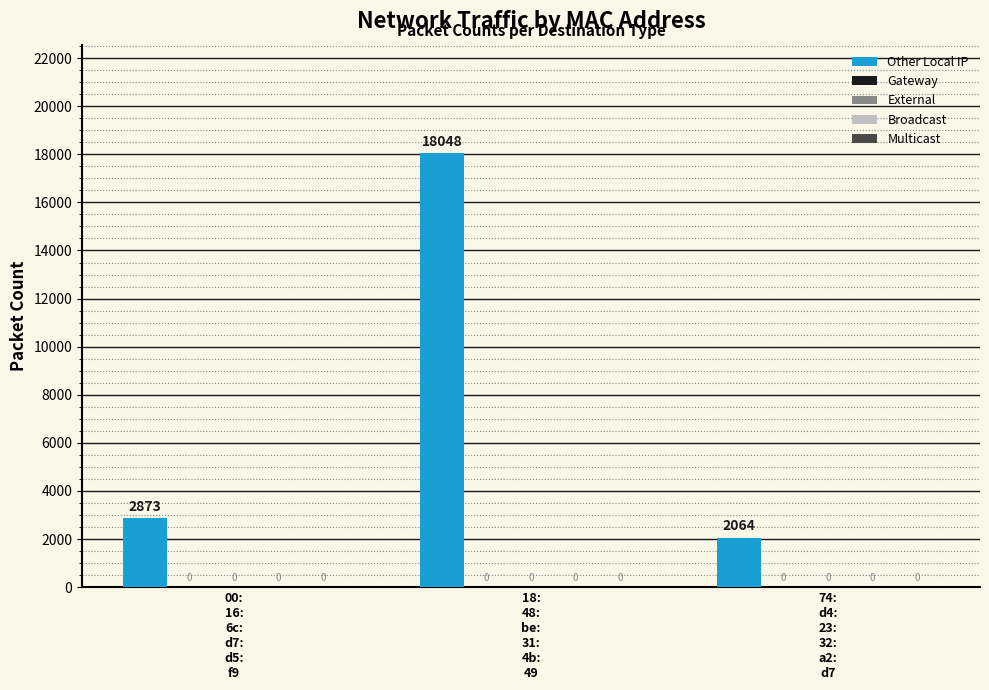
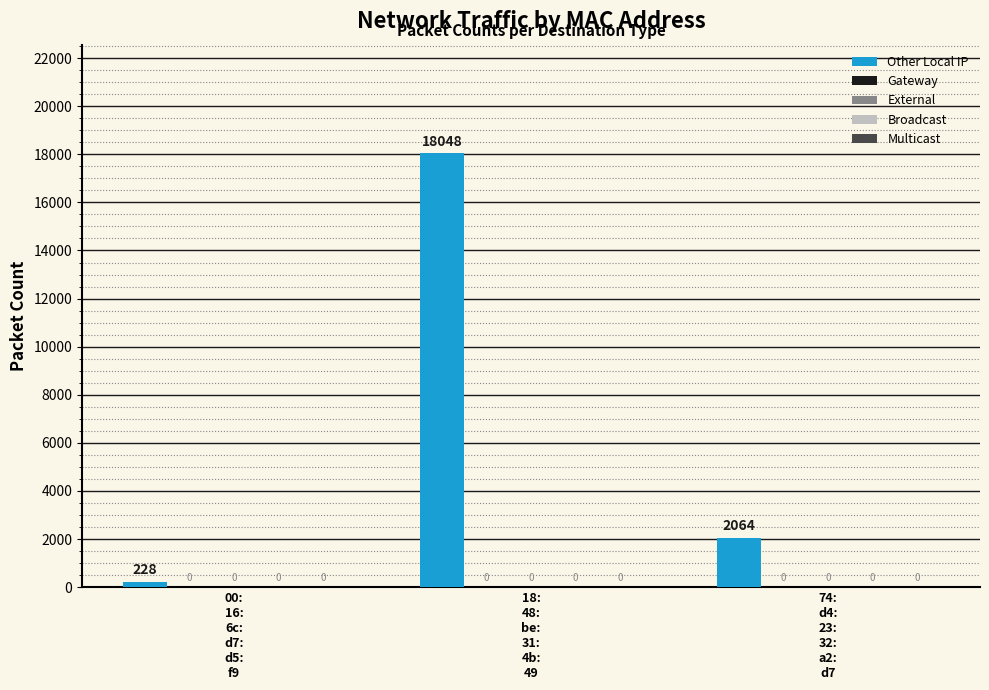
  {
    "Other Local IP": {
-     "00: 16: 6c: d7: d5: f9": 2873,
+     "00: 16: 6c: d7: d5: f9": 228,
      "18: 48: be: 31: 4b: 49": 18048,
      "74: d4: 23: 32: a2: d7": 2064
    },
    "Gateway": {
      "00: 16: 6c: d7: d5: f9": 0,
      "18: 48: be: 31: 4b: 49": 0,
      "74: d4: 23: 32: a2: d7": 0
    },
    "External": {
      "00: 16: 6c: d7: d5: f9": 0,
      "18: 48: be: 31: 4b: 49": 0,
      "74: d4: 23: 32: a2: d7": 0
    },
    "Broadcast": {
      "00: 16: 6c: d7: d5: f9": 0,
      "18: 48: be: 31: 4b: 49": 0,
      "74: d4: 23: 32: a2: d7": 0
    },
    "Multicast": {
      "00: 16: 6c: d7: d5: f9": 0,
      "18: 48: be: 31: 4b: 49": 0,
      "74: d4: 23: 32: a2: d7": 0
    }
  }
